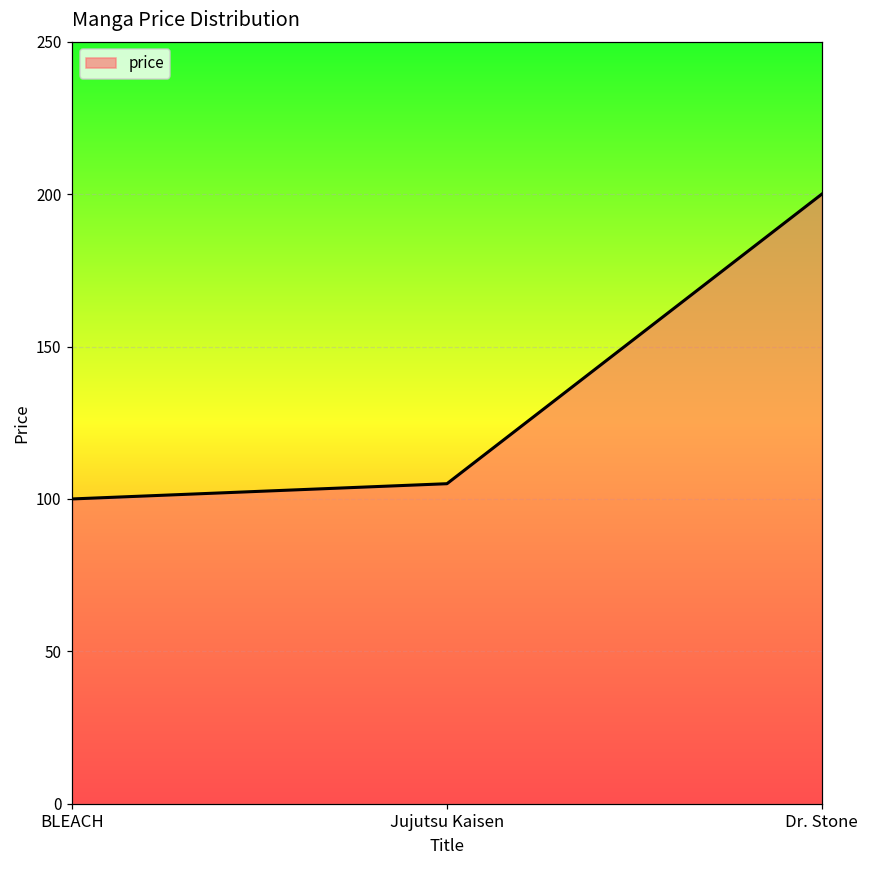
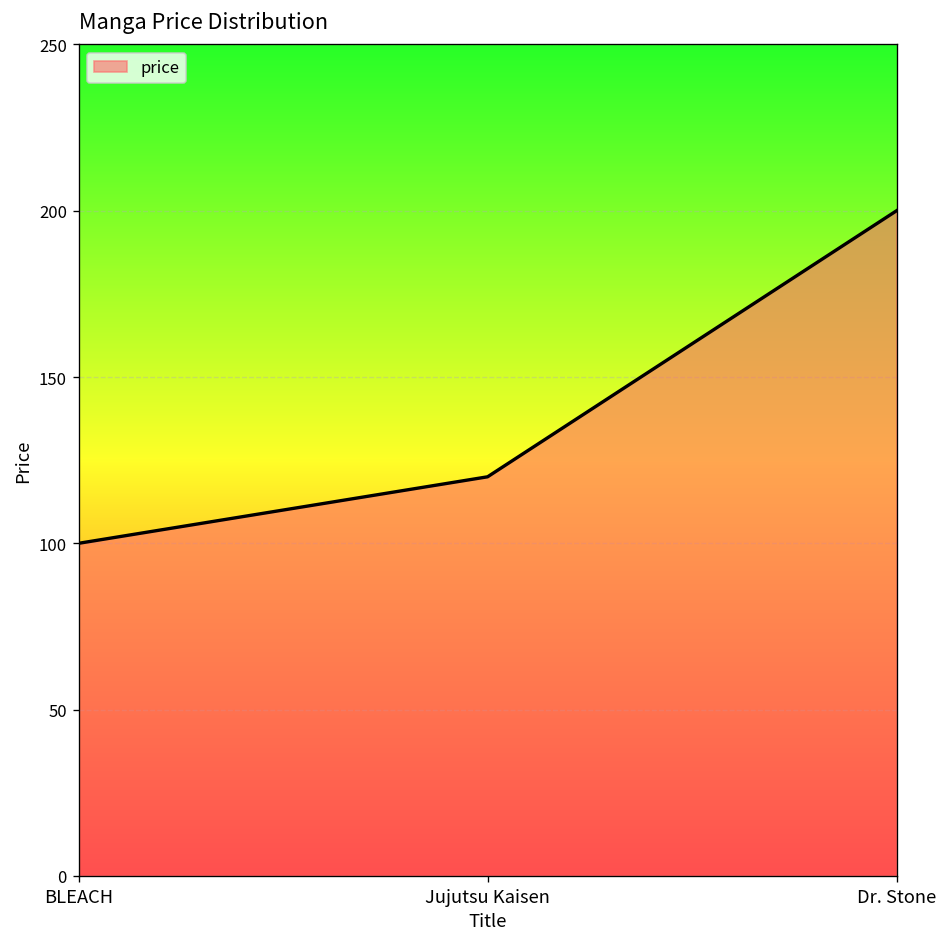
  {
    "BLEACH": 100,
-   "Jujutsu Kaisen": 105,
+   "Jujutsu Kaisen": 120,
    "Dr. Stone": 200
  }
